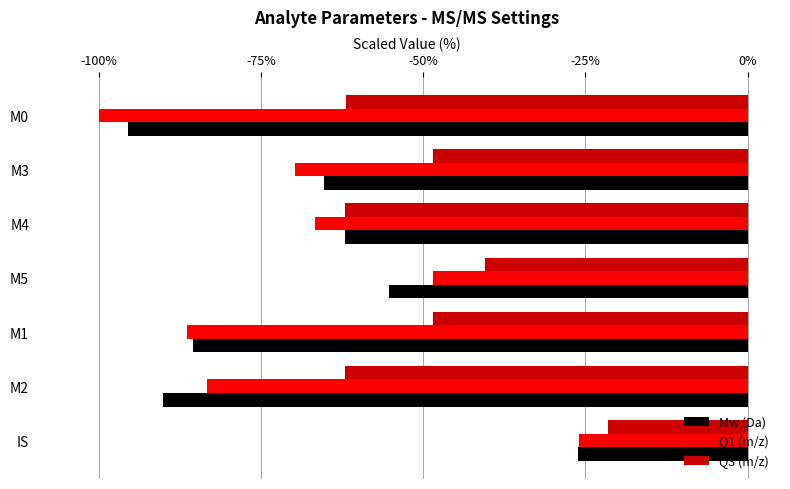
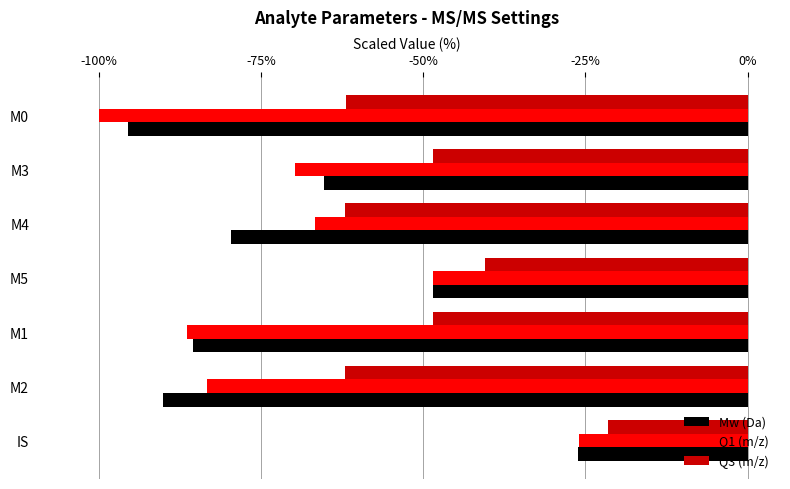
  {
    "Mw (Da)": {
      "M0": "-95%",
      "M3": "-65%",
-     "M4": "-62%",
-     "M5": "-55%",
+     "M4": "-80%",
+     "M5": "-49%",
      "M1": "-85%",
      "M2": "-90%",
      "IS": "-26%"
    }
  }
